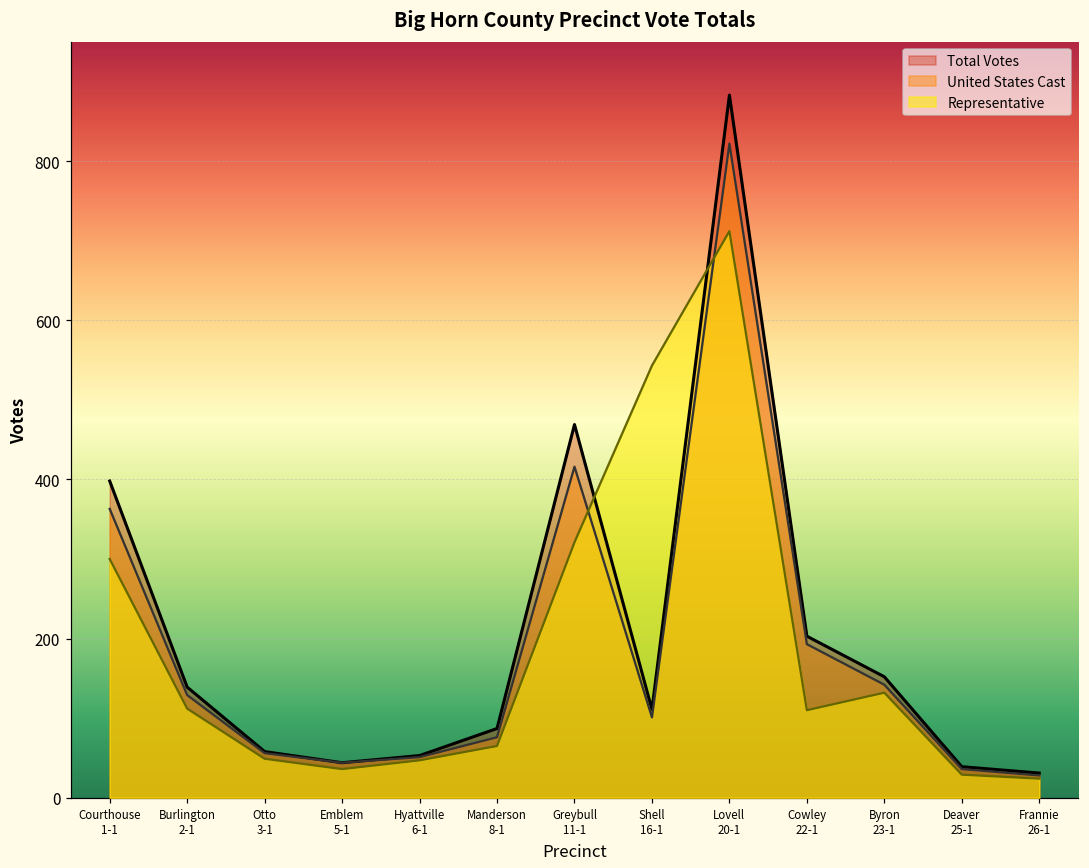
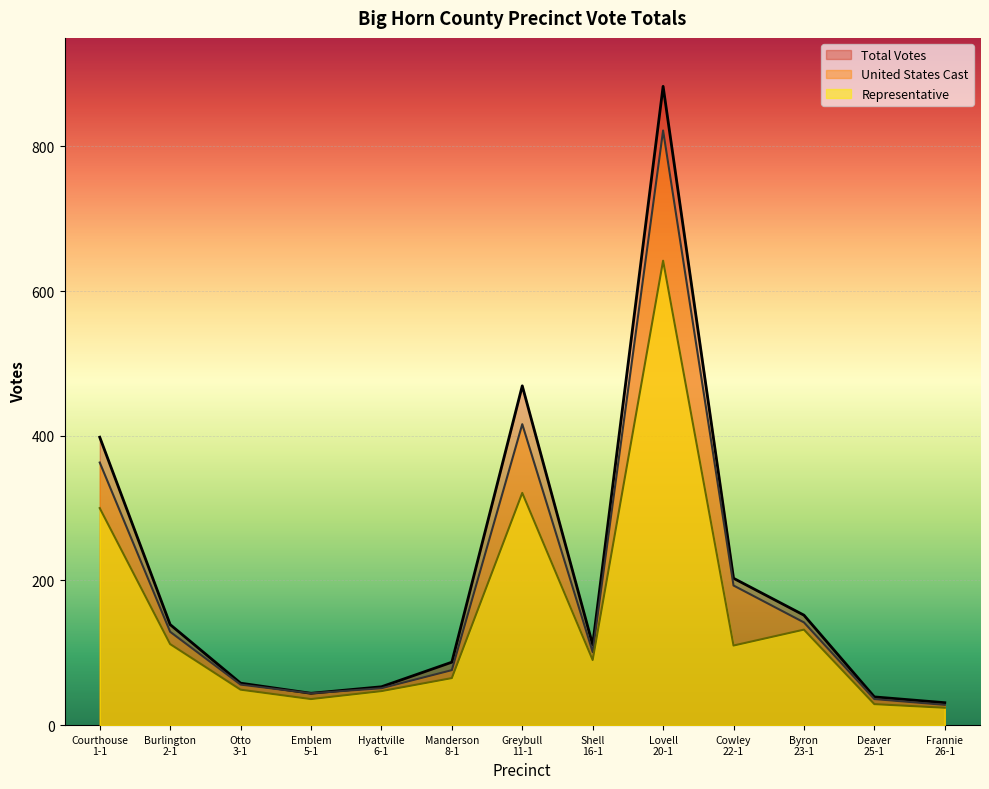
  {
    "Representative": {
      "Courthouse 1-1": 300,
      "Burlington 2-1": 110,
      "Otto 3-1": 50,
      "Emblem 5-1": 40,
      "Hyattville 6-1": 50,
      "Manderson 8-1": 70,
      "Greybull 11-1": 320,
-     "Shell 16-1": 540,
-     "Lovell 20-1": 710,
+     "Shell 16-1": 90,
+     "Lovell 20-1": 640,
      "Cowley 22-1": 110,
      "Byron 23-1": 130,
      "Deaver 25-1": 30,
      "Frannie 26-1": 20
    }
  }
